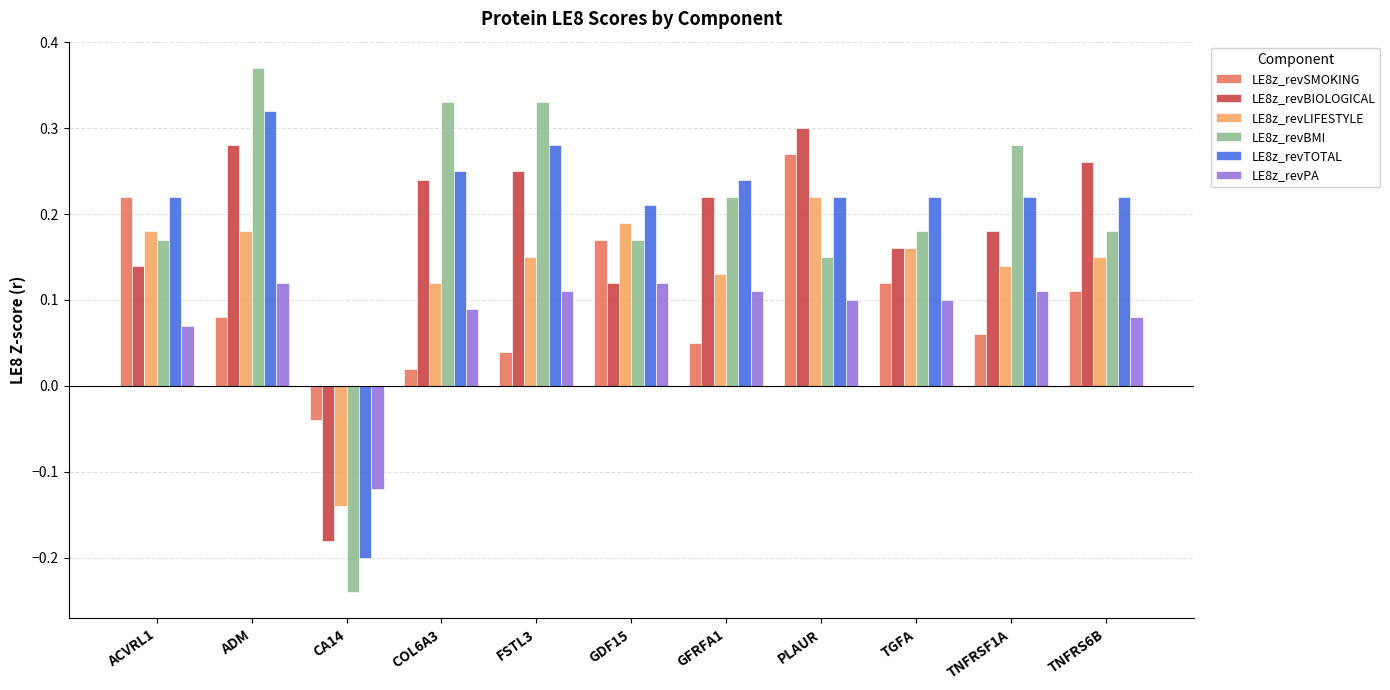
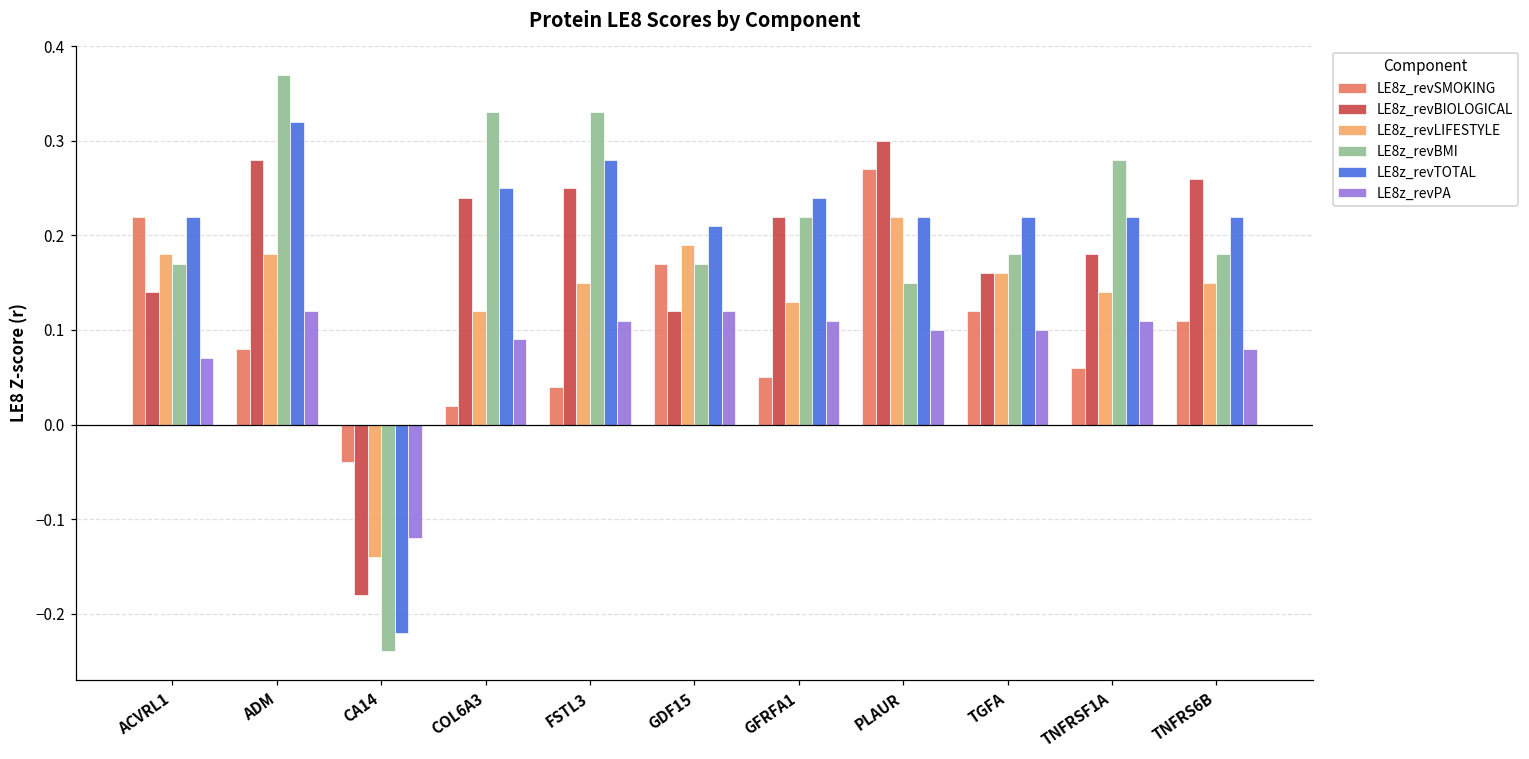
  {
    "LE8z_revBIOLOGICAL": {
      "ACVRL1": 0.14,
      "ADM": 0.28,
      "CA14": -0.18,
      "COL6A3": 0.24,
      "FSTL3": 0.25,
      "GDF15": 0.12,
      "GFRFA1": 0.22,
      "PLAUR": 0.30,
      "TGFA": 0.16,
      "TNFRSF1A": 0.18,
      "TNFRS6B": 0.26
    },
    "LE8z_revBMI": {
      "ACVRL1": 0.17,
      "ADM": 0.37,
      "CA14": -0.24,
      "COL6A3": 0.33,
      "FSTL3": 0.33,
      "GDF15": 0.17,
      "GFRFA1": 0.22,
      "PLAUR": 0.15,
      "TGFA": 0.18,
      "TNFRSF1A": 0.28,
      "TNFRS6B": 0.18
    },
    "LE8z_revTOTAL": {
      "ACVRL1": 0.22,
      "ADM": 0.32,
-     "CA14": -0.20,
+     "CA14": -0.22,
      "COL6A3": 0.25,
      "FSTL3": 0.28,
      "GDF15": 0.21,
      "GFRFA1": 0.24,
      "PLAUR": 0.22,
      "TGFA": 0.22,
      "TNFRSF1A": 0.22,
      "TNFRS6B": 0.22
    },
    "LE8z_revPA": {
      "ACVRL1": 0.07,
      "ADM": 0.12,
      "CA14": -0.12,
      "COL6A3": 0.09,
      "FSTL3": 0.11,
      "GDF15": 0.12,
      "GFRFA1": 0.11,
      "PLAUR": 0.10,
      "TGFA": 0.10,
      "TNFRSF1A": 0.11,
      "TNFRS6B": 0.08
    }
  }
